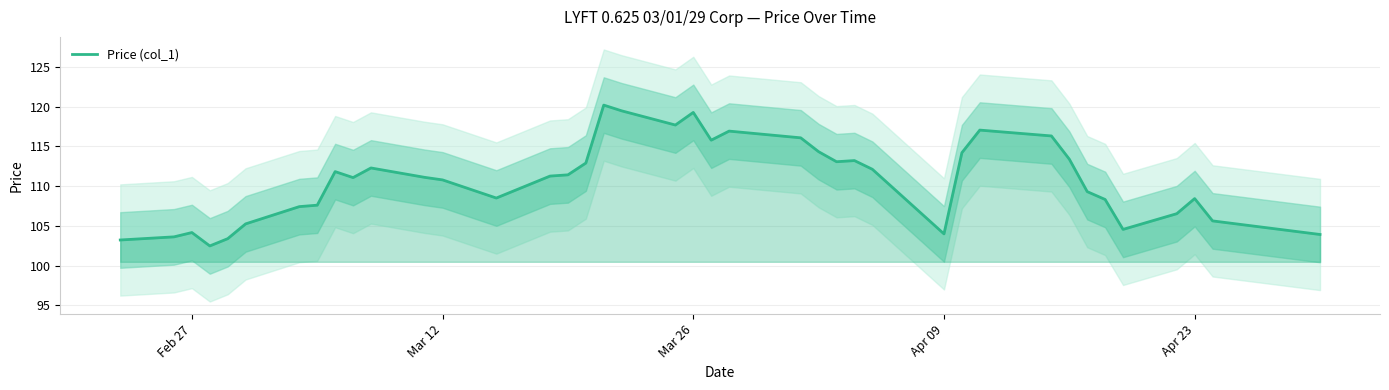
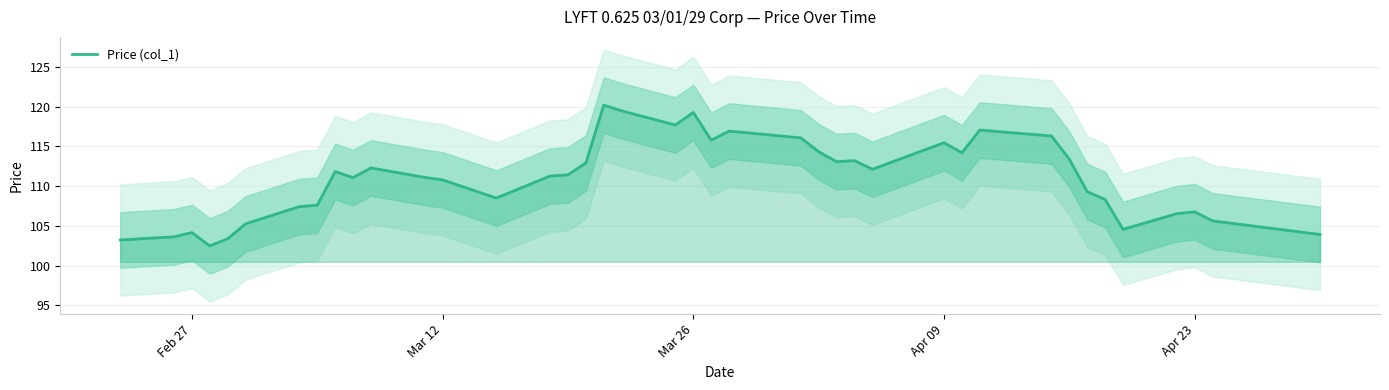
  {
    "Price (col_1)": {
      "Feb 27": 104,
      "Mar 12": 111,
      "Mar 26": 119,
-     "Apr 09": 104,
-     "Apr 23": 108
+     "Apr 09": 115,
+     "Apr 23": 107
    }
  }
